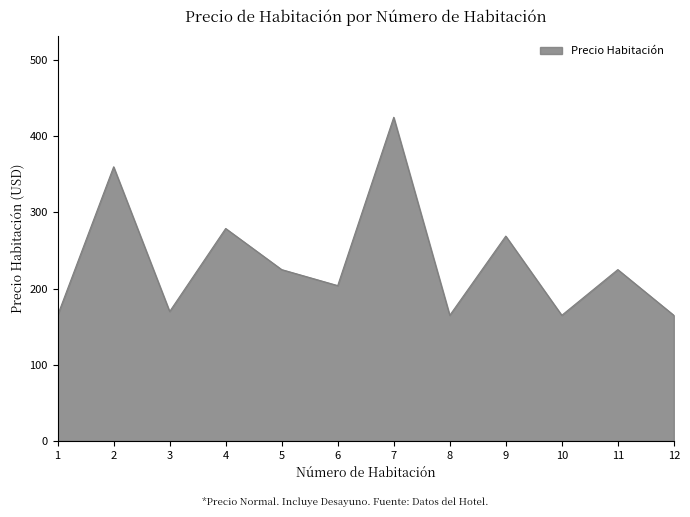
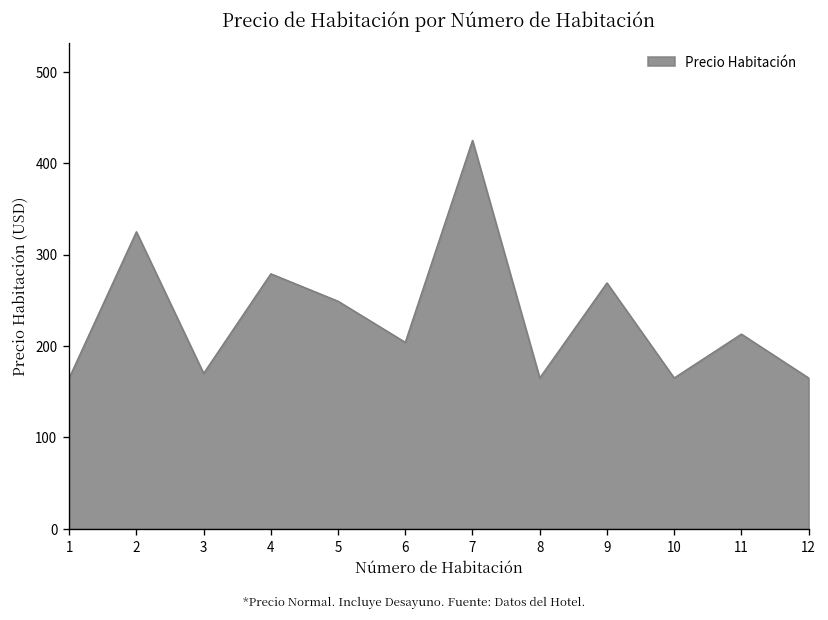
  {
    "1": 170,
-   "2": 360,
+   "2": 330,
    "3": 170,
    "4": 280,
-   "5": 230,
+   "5": 250,
    "6": 200,
    "7": 430,
    "8": 170,
    "9": 270,
    "10": 170,
-   "11": 230,
+   "11": 210,
    "12": 170
  }
